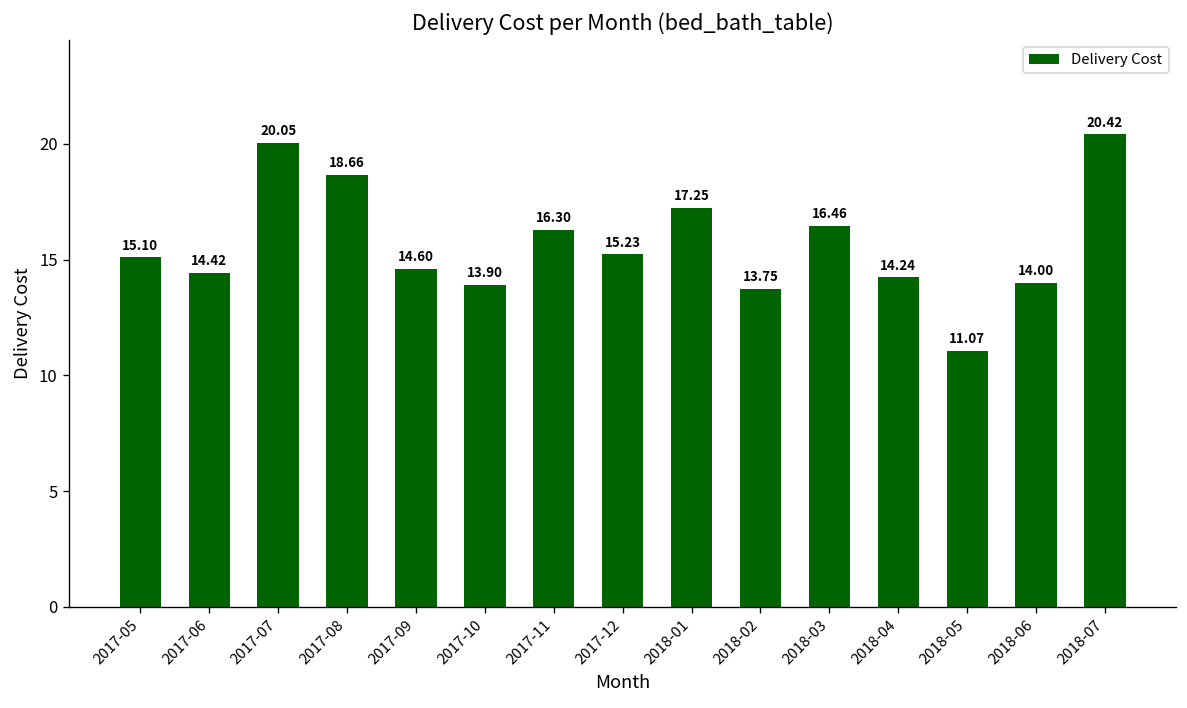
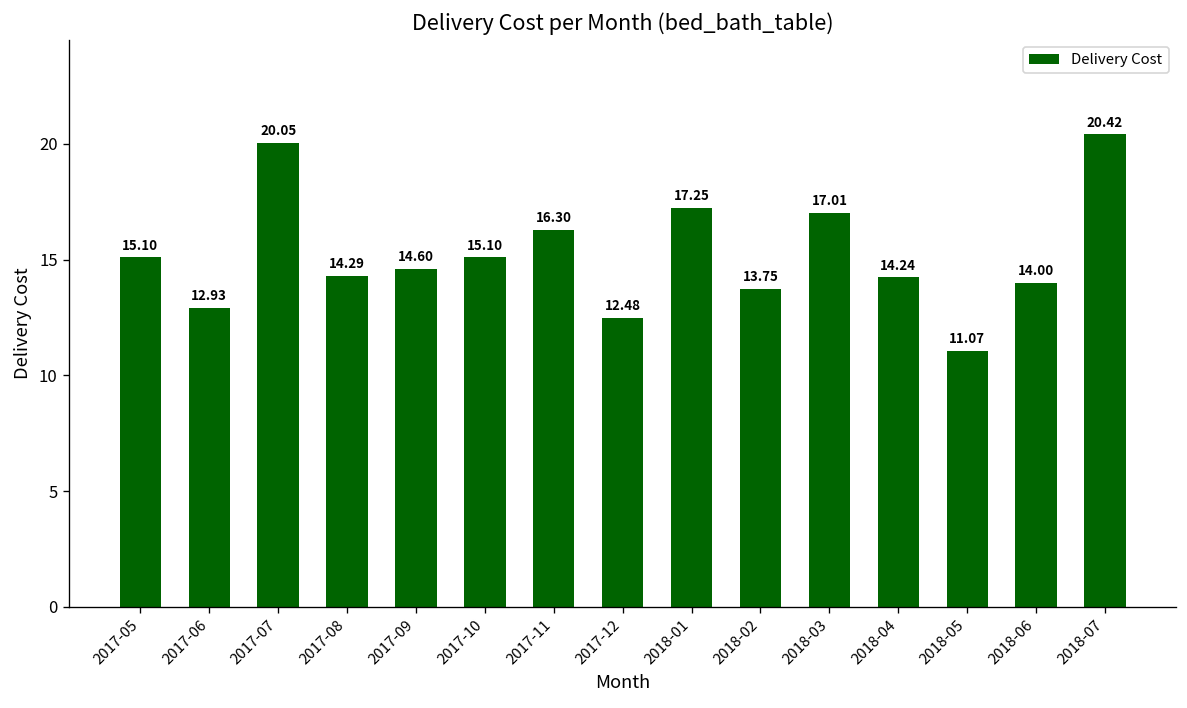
  {
    "2017-05": 15.10,
-   "2017-06": 14.42,
+   "2017-06": 12.93,
    "2017-07": 20.05,
-   "2017-08": 18.66,
+   "2017-08": 14.29,
    "2017-09": 14.60,
-   "2017-10": 13.90,
+   "2017-10": 15.10,
    "2017-11": 16.30,
-   "2017-12": 15.23,
+   "2017-12": 12.48,
    "2018-01": 17.25,
    "2018-02": 13.75,
-   "2018-03": 16.46,
+   "2018-03": 17.01,
    "2018-04": 14.24,
    "2018-05": 11.07,
    "2018-06": 14.00,
    "2018-07": 20.42
  }
